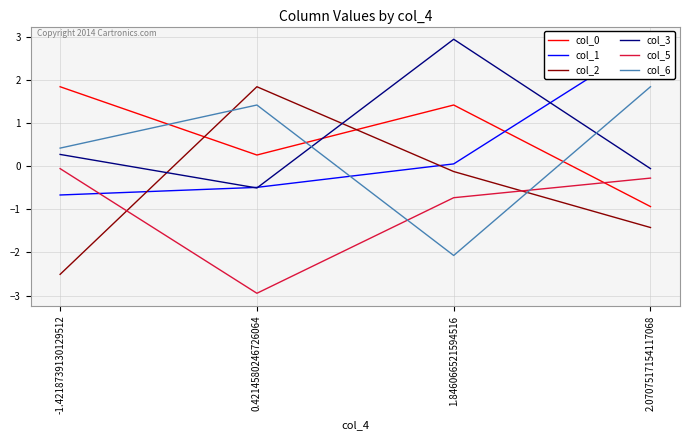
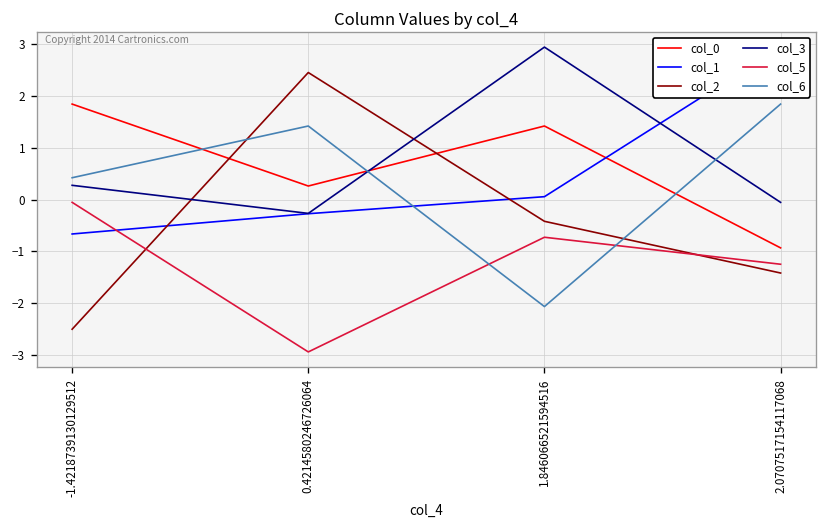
  {
    "col_0": {
      "-1.4218739130129512": 1.8,
      "0.4214580246726064": 0.3,
      "1.846066521594516": 1.4,
      "2.0707517154117068": -0.9
    },
    "col_1": {
      "-1.4218739130129512": -0.7,
-     "0.4214580246726064": -0.5,
+     "0.4214580246726064": -0.3,
      "1.846066521594516": 0.1
    },
    "col_2": {
      "-1.4218739130129512": -2.5,
-     "0.4214580246726064": 1.8,
-     "1.846066521594516": -0.1,
+     "0.4214580246726064": 2.5,
+     "1.846066521594516": -0.4,
      "2.0707517154117068": -1.4
    },
    "col_3": {
      "-1.4218739130129512": 0.3,
-     "0.4214580246726064": -0.5,
+     "0.4214580246726064": -0.3,
      "1.846066521594516": 2.9,
      "2.0707517154117068": -0.1
    },
    "col_5": {
      "-1.4218739130129512": -0.1,
      "0.4214580246726064": -2.9,
      "1.846066521594516": -0.7,
-     "2.0707517154117068": -0.3
+     "2.0707517154117068": -1.3
    },
    "col_6": {
      "-1.4218739130129512": 0.4,
      "0.4214580246726064": 1.4,
      "1.846066521594516": -2.1,
      "2.0707517154117068": 1.8
    }
  }
